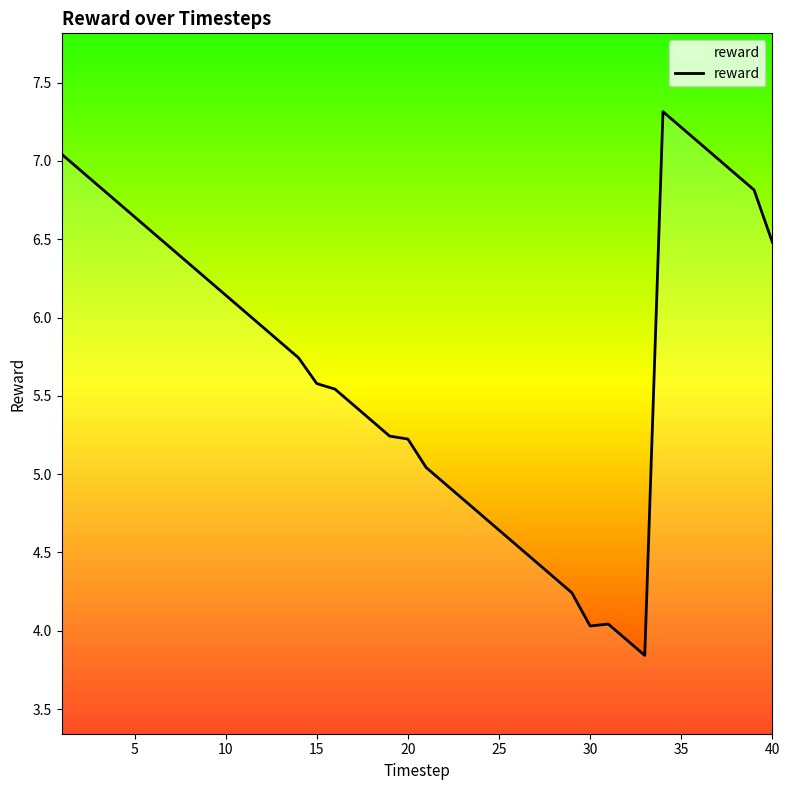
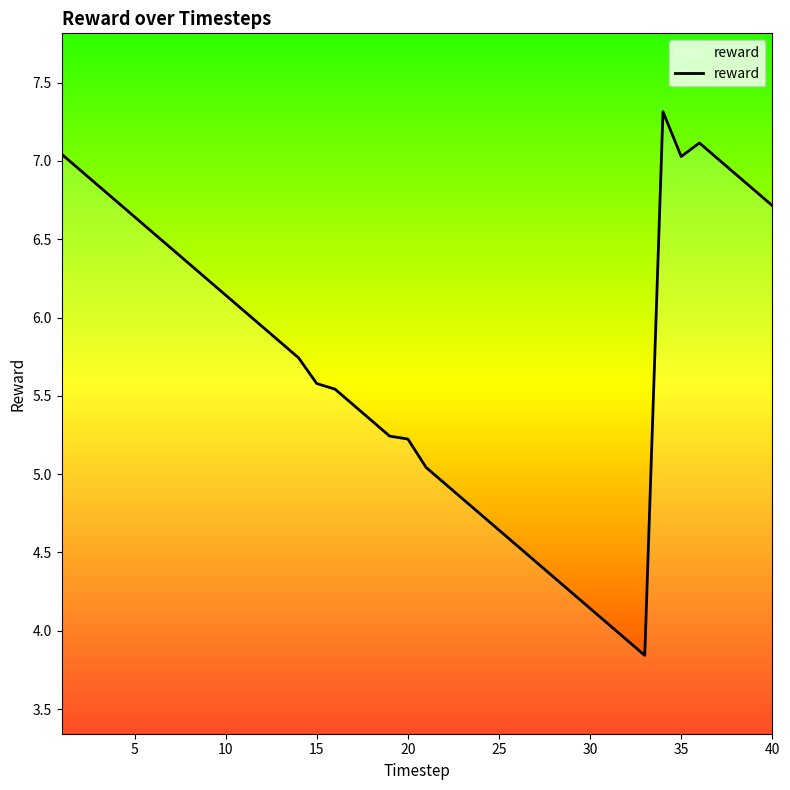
  {
    "5": 6.64,
    "10": 6.14,
    "15": 5.58,
    "20": 5.22,
    "25": 4.64,
-   "30": 4.03,
-   "35": 7.21,
-   "40": 6.48
+   "30": 4.14,
+   "35": 7.03,
+   "40": 6.71
  }
